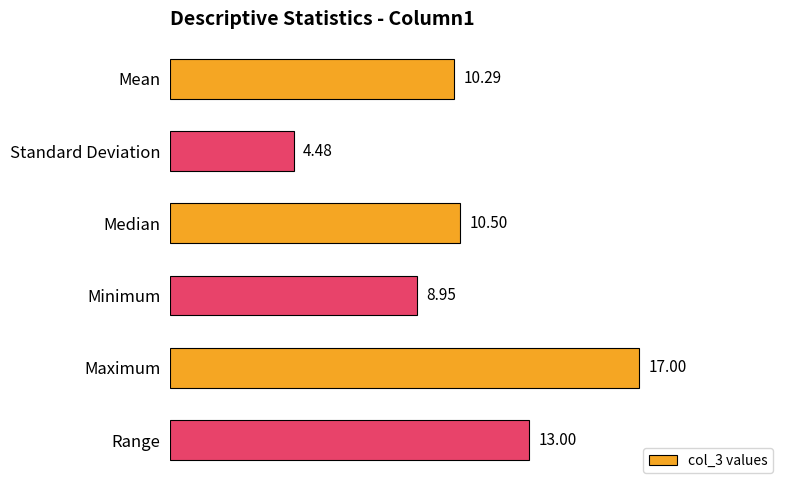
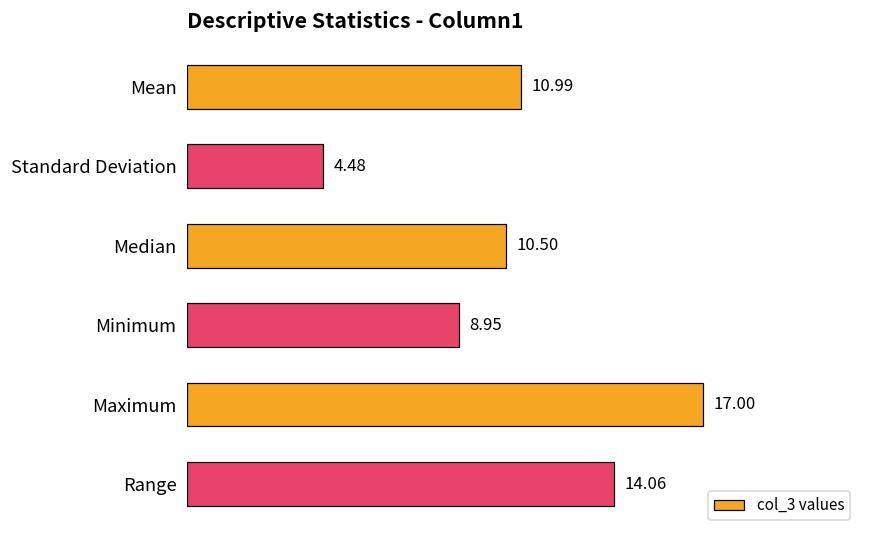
  {
-   "Mean": 10.29,
+   "Mean": 10.99,
    "Standard Deviation": 4.48,
    "Median": 10.50,
    "Minimum": 8.95,
    "Maximum": 17.00,
-   "Range": 13.00
+   "Range": 14.06
  }
